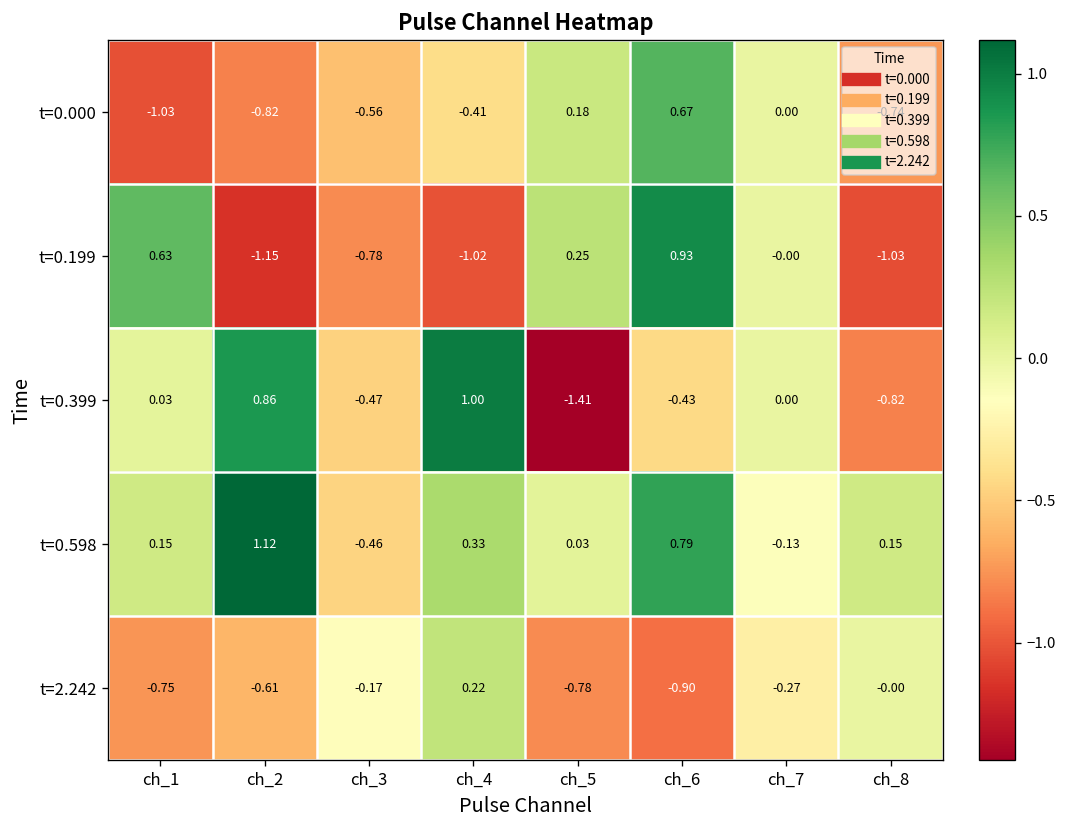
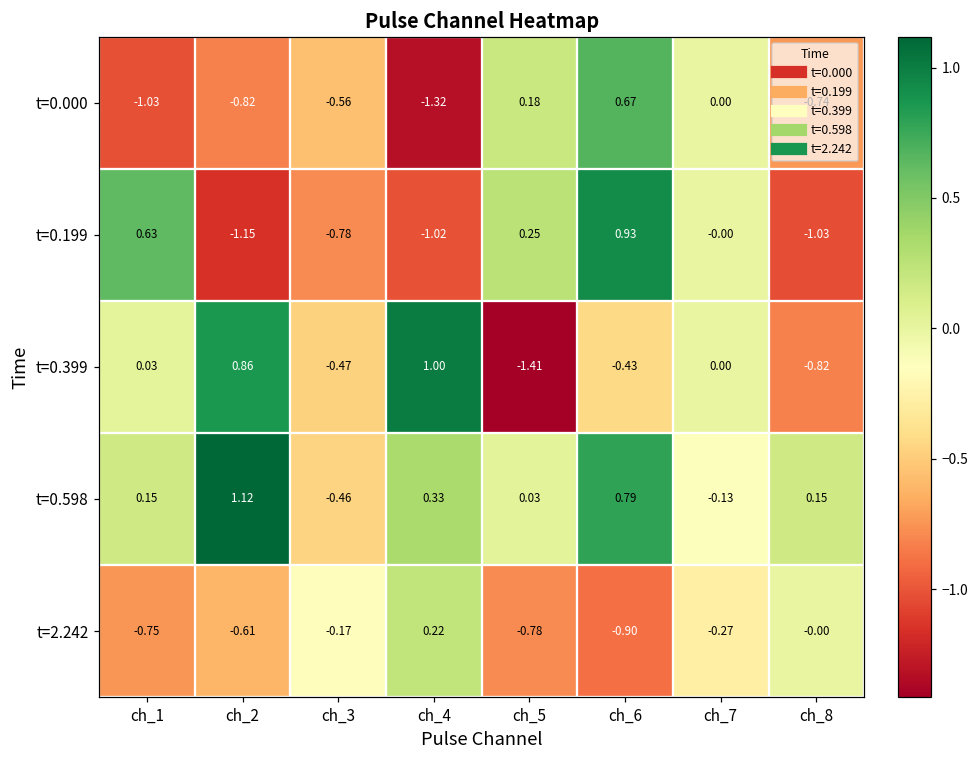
  {
    "t=0.000": {
      "ch_1": -1.03,
      "ch_2": -0.82,
      "ch_3": -0.56,
-     "ch_4": -0.41,
+     "ch_4": -1.32,
      "ch_5": 0.18,
      "ch_6": 0.67,
      "ch_7": 0.00
    },
    "t=0.199": {
      "ch_1": 0.63,
      "ch_2": -1.15,
      "ch_3": -0.78,
      "ch_4": -1.02,
      "ch_5": 0.25,
      "ch_6": 0.93,
      "ch_7": -0.00,
      "ch_8": -1.03
    },
    "t=0.399": {
      "ch_1": 0.03,
      "ch_2": 0.86,
      "ch_3": -0.47,
      "ch_4": 1.00,
      "ch_5": -1.41,
      "ch_6": -0.43,
      "ch_7": 0.00,
      "ch_8": -0.82
    },
    "t=0.598": {
      "ch_1": 0.15,
      "ch_2": 1.12,
      "ch_3": -0.46,
      "ch_4": 0.33,
      "ch_5": 0.03,
      "ch_6": 0.79,
      "ch_7": -0.13,
      "ch_8": 0.15
    },
    "t=2.242": {
      "ch_1": -0.75,
      "ch_2": -0.61,
      "ch_3": -0.17,
      "ch_4": 0.22,
      "ch_5": -0.78,
      "ch_6": -0.90,
      "ch_7": -0.27,
      "ch_8": -0.00
    }
  }
